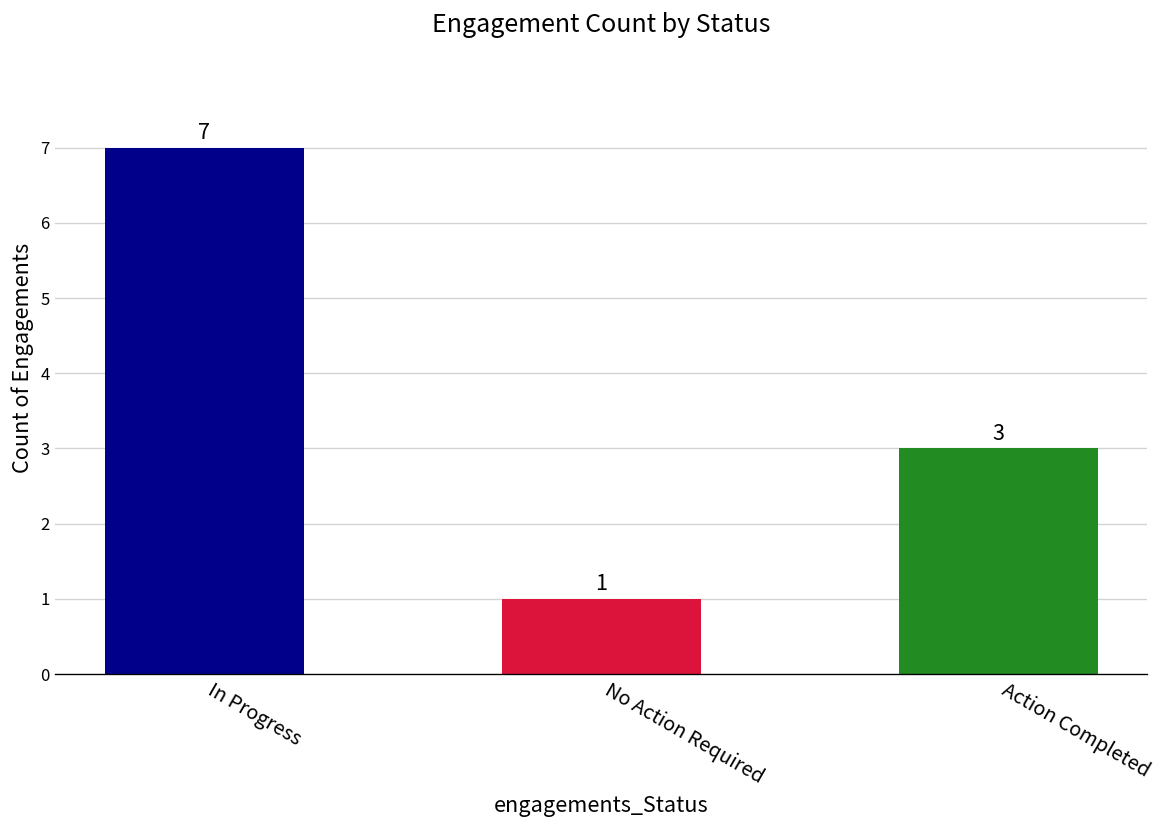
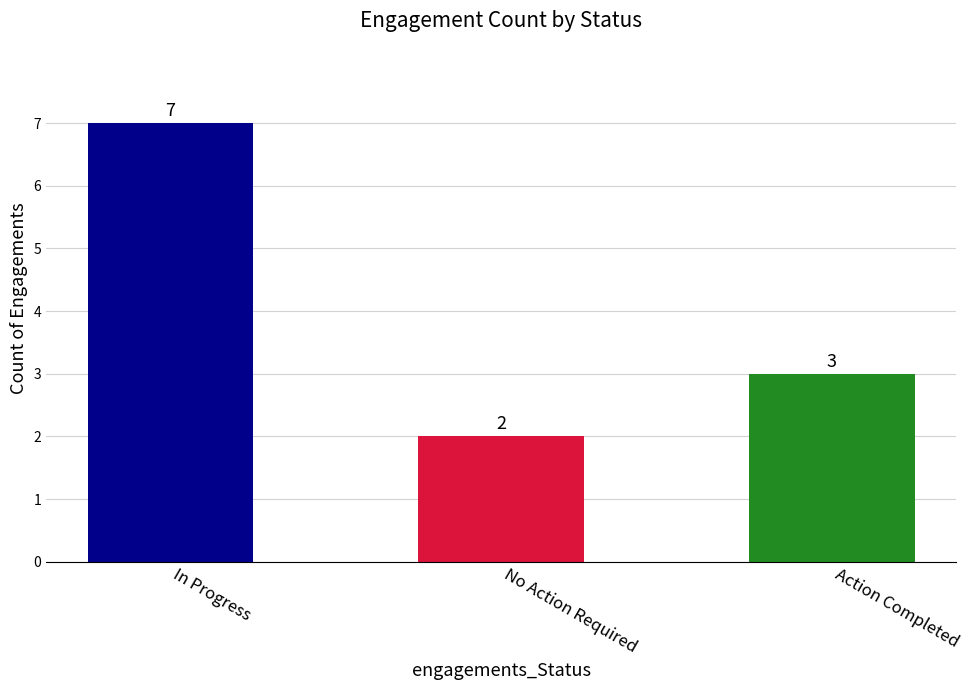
  {
    "In Progress": 7,
-   "No Action Required": 1,
+   "No Action Required": 2,
    "Action Completed": 3
  }
